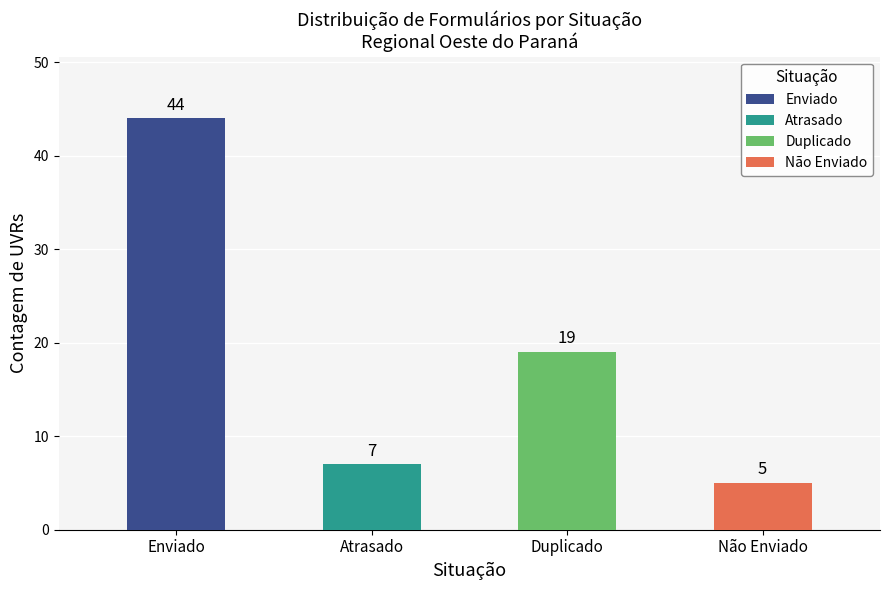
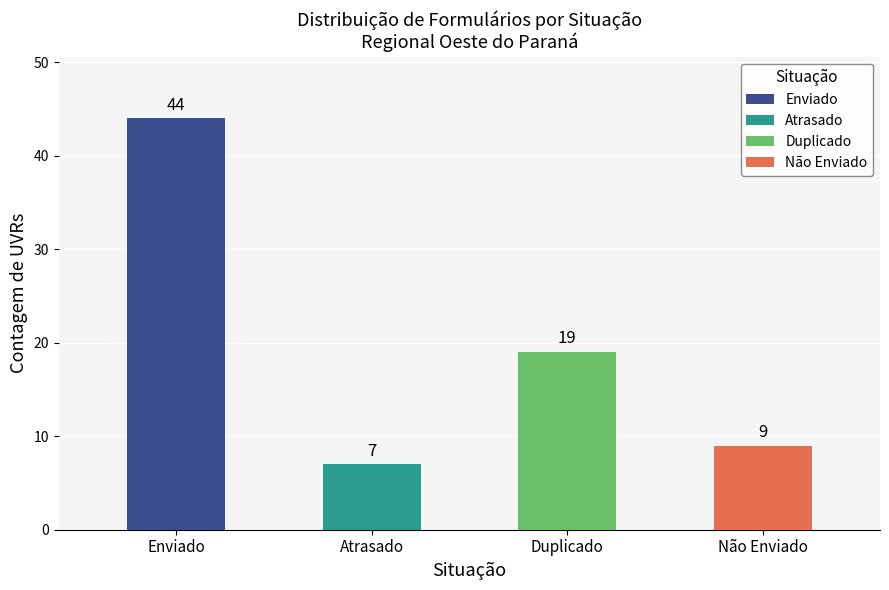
  {
    "Enviado": 44,
    "Atrasado": 7,
    "Duplicado": 19,
-   "Não Enviado": 5
+   "Não Enviado": 9
  }
